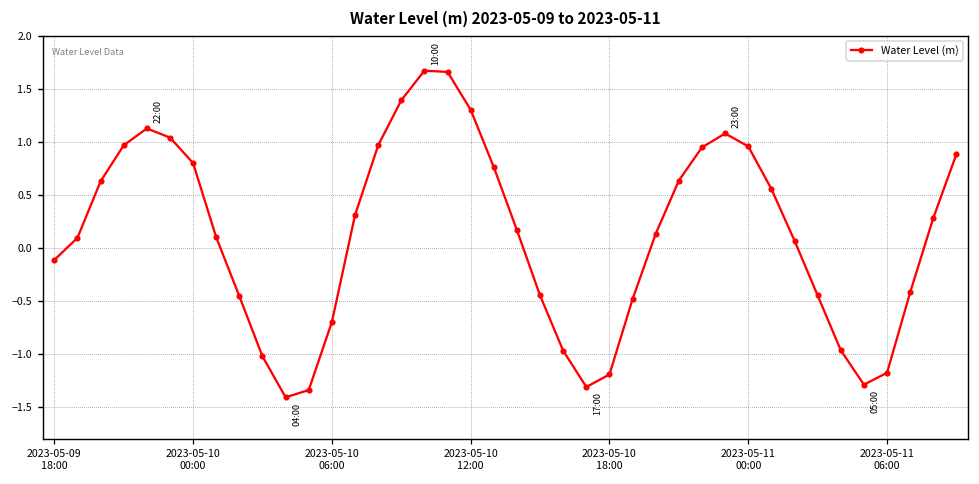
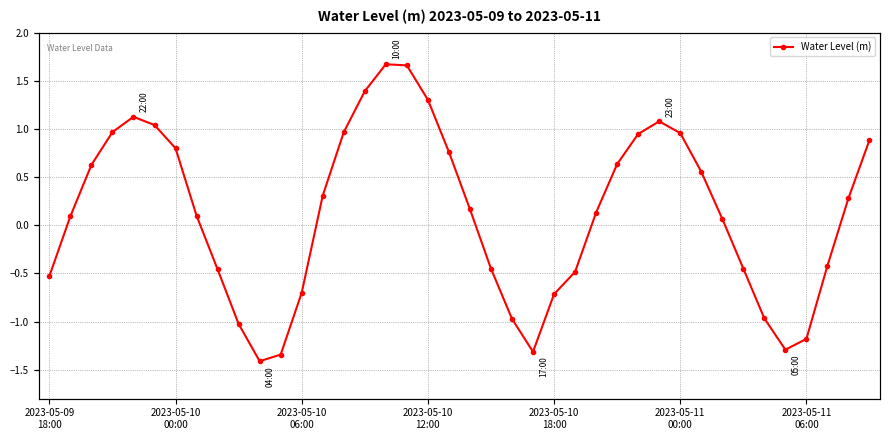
  {
-   "2023-05-09 18:00": -0.1,
+   "2023-05-09 18:00": -0.5,
    "2023-05-10 00:00": 0.8,
    "2023-05-10 06:00": -0.7,
    "2023-05-10 12:00": 1.3,
-   "2023-05-10 18:00": -1.2,
+   "2023-05-10 18:00": -0.7,
    "2023-05-11 00:00": 1.0,
    "2023-05-11 06:00": -1.2
  }
